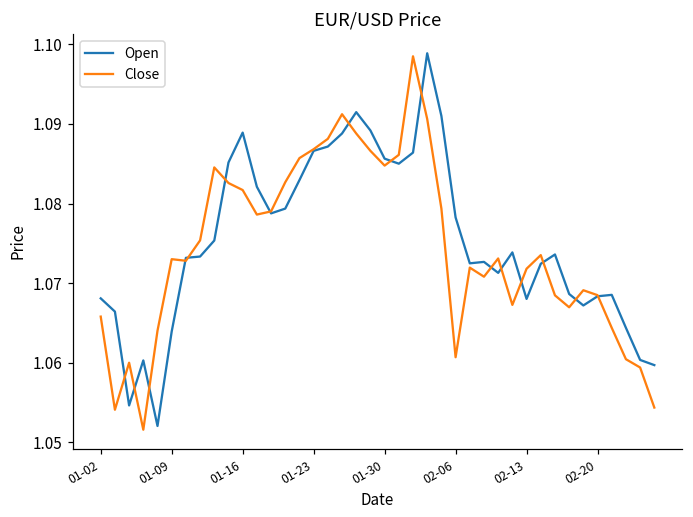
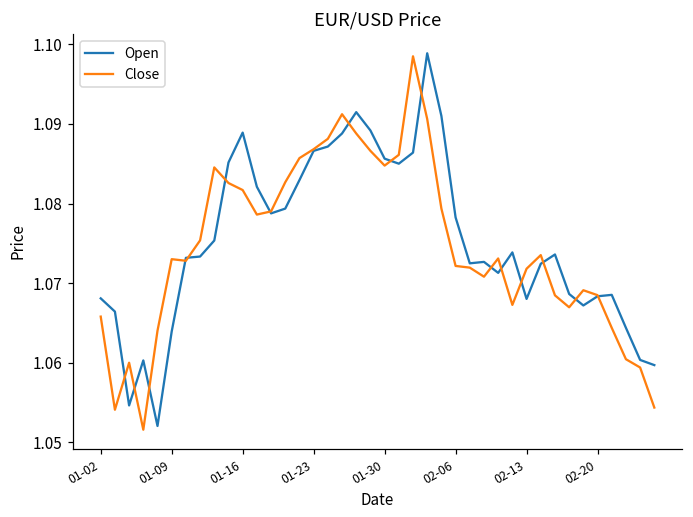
  {
    "Open": {
      "01-02": 1.068,
      "01-09": 1.064,
      "01-16": 1.089,
      "01-30": 1.086,
      "02-06": 1.078,
      "02-13": 1.068
    },
    "Close": {
      "01-02": 1.066,
      "01-09": 1.073,
      "01-16": 1.082,
      "01-30": 1.085,
-     "02-06": 1.061,
+     "02-06": 1.072,
      "02-13": 1.072
    }
  }
